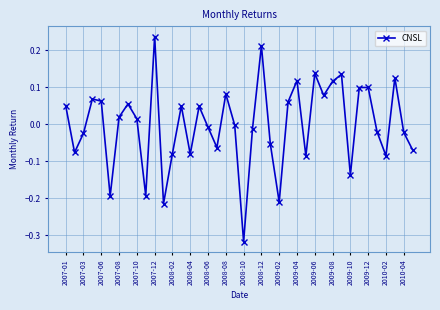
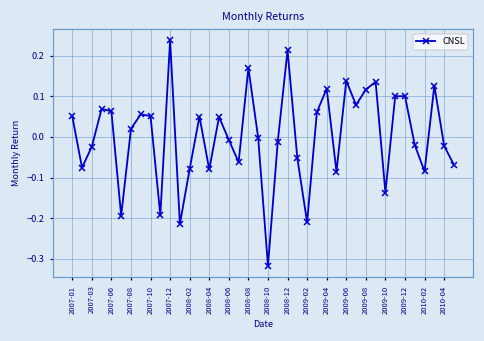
  {
    "2007-01": 0.05,
    "2007-03": -0.02,
    "2007-06": 0.06,
    "2007-08": 0.02,
-   "2007-10": 0.02,
+   "2007-10": 0.05,
    "2007-12": 0.24,
    "2008-02": -0.08,
    "2008-04": -0.08,
    "2008-06": -0.01,
-   "2008-08": 0.08,
+   "2008-08": 0.17,
    "2008-10": -0.32,
    "2008-12": 0.21,
    "2009-02": -0.21,
    "2009-04": 0.12,
    "2009-06": 0.14,
    "2009-08": 0.12,
    "2009-10": -0.14,
    "2009-12": 0.10,
    "2010-02": -0.08,
    "2010-04": -0.02
  }
